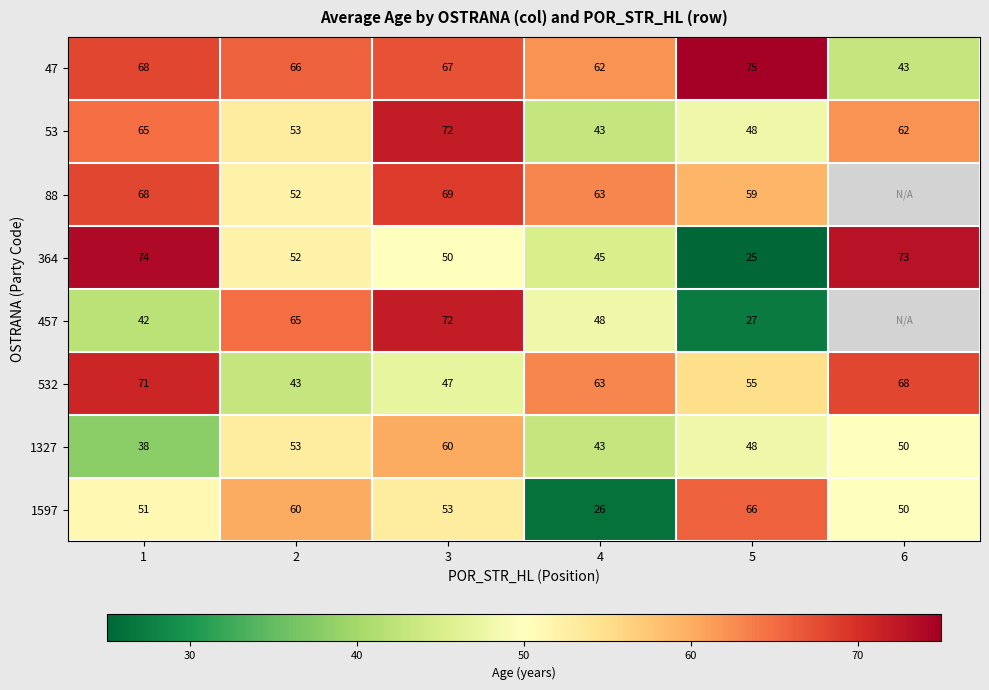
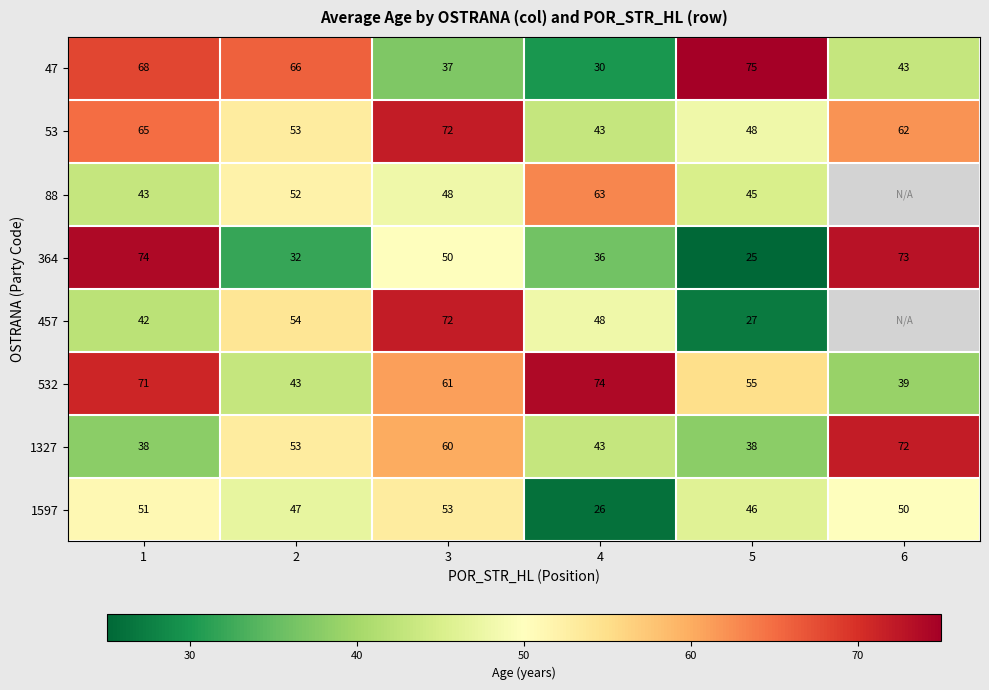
  {
    "47": {
      "1": 68,
      "2": 66,
-     "3": 67,
-     "4": 62,
+     "3": 37,
+     "4": 30,
      "5": 75,
      "6": 43
    },
    "53": {
      "1": 65,
      "2": 53,
      "3": 72,
      "4": 43,
      "5": 48,
      "6": 62
    },
    "88": {
-     "1": 68,
+     "1": 43,
      "2": 52,
-     "3": 69,
+     "3": 48,
      "4": 63,
-     "5": 59
+     "5": 45
    },
    "364": {
      "1": 74,
-     "2": 52,
+     "2": 32,
      "3": 50,
-     "4": 45,
+     "4": 36,
      "5": 25,
      "6": 73
    },
    "457": {
      "1": 42,
-     "2": 65,
+     "2": 54,
      "3": 72,
      "4": 48,
      "5": 27
    },
    "532": {
      "1": 71,
      "2": 43,
-     "3": 47,
-     "4": 63,
+     "3": 61,
+     "4": 74,
      "5": 55,
-     "6": 68
+     "6": 39
    },
    "1327": {
      "1": 38,
      "2": 53,
      "3": 60,
      "4": 43,
-     "5": 48,
-     "6": 50
+     "5": 38,
+     "6": 72
    },
    "1597": {
      "1": 51,
-     "2": 60,
+     "2": 47,
      "3": 53,
      "4": 26,
-     "5": 66,
+     "5": 46,
      "6": 50
    }
  }
